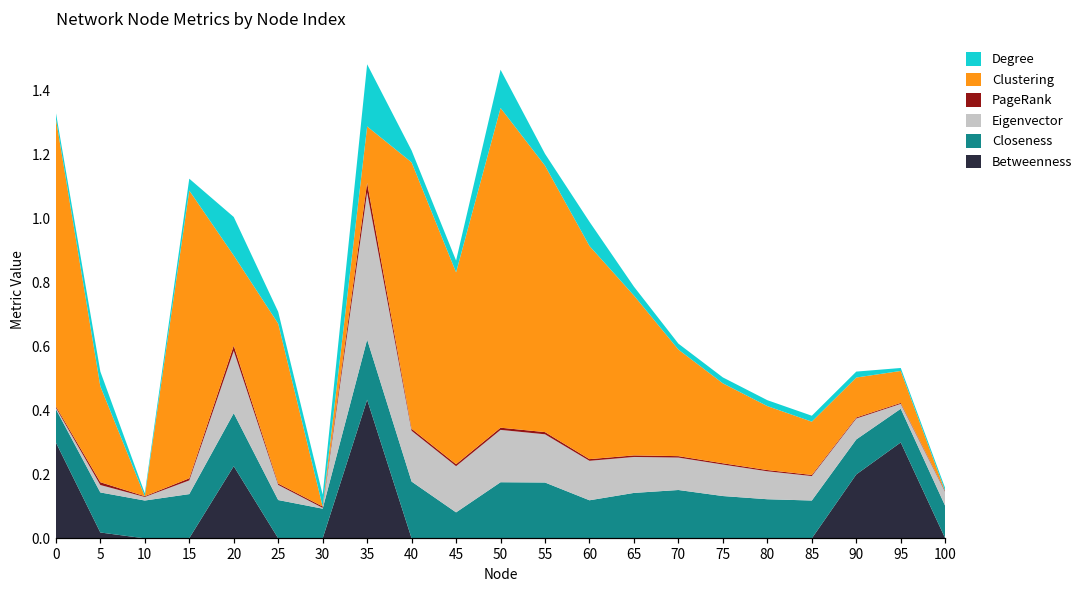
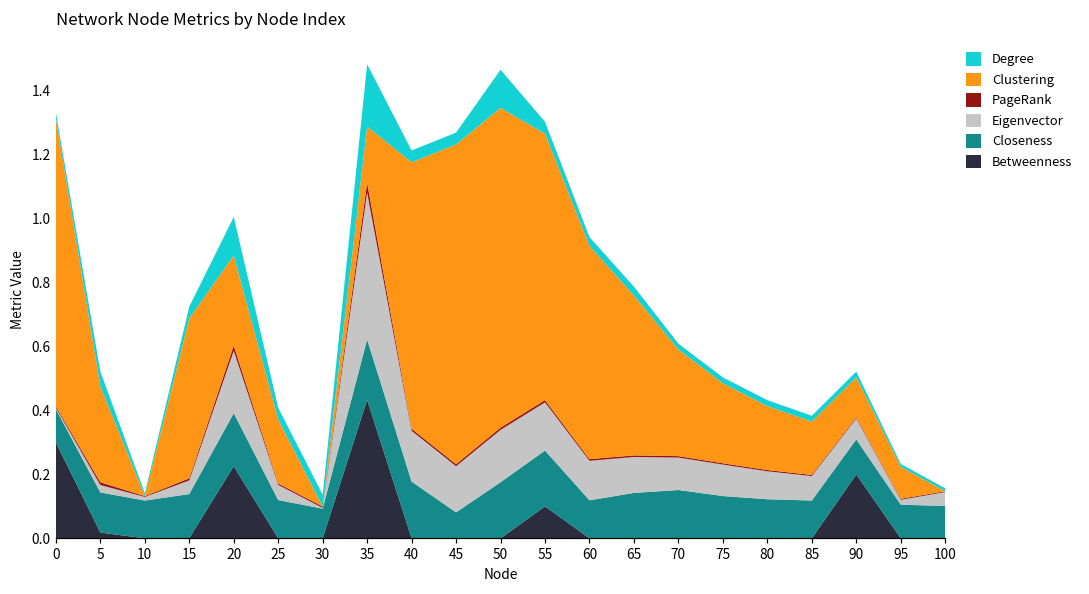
  {
    "Betweenness": {
      "0": 0.3,
      "5": 0.02,
      "10": 0.0,
      "20": 0.23,
      "25": 0.0,
      "30": 0.0,
      "35": 0.43,
      "40": 0.0,
      "45": 0.0,
      "50": 0.0,
-     "55": 0.0,
+     "55": 0.1,
      "60": 0.0,
      "65": 0.0,
      "70": 0.0,
      "75": 0.0,
      "80": 0.0,
      "85": 0.0,
      "90": 0.2,
-     "95": 0.3,
+     "95": 0.0,
      "100": 0.0
    },
    "Closeness": {
      "5": 0.13,
      "10": 0.12,
      "15": 0.14,
      "20": 0.17,
      "25": 0.12,
      "35": 0.19,
      "40": 0.18,
      "45": 0.08,
      "50": 0.18,
      "55": 0.17,
      "60": 0.12,
      "65": 0.14,
      "70": 0.15,
      "75": 0.13,
      "80": 0.12,
      "85": 0.12,
      "90": 0.11,
      "95": 0.11,
      "100": 0.10
    },
    "Eigenvector": {
      "20": 0.20,
      "35": 0.46
    },
    "PageRank": {
      "20": 0.02,
      "35": 0.03
    },
    "Clustering": {
      "0": 0.9,
      "5": 0.3,
-     "15": 0.9,
+     "15": 0.5,
      "20": 0.28,
-     "25": 0.5,
+     "25": 0.2,
      "35": 0.18,
      "40": 0.83,
-     "45": 0.6,
+     "45": 1.0,
      "50": 1.0,
      "55": 0.83,
      "60": 0.67,
      "65": 0.5,
      "70": 0.33,
      "75": 0.25,
      "80": 0.2,
      "85": 0.17,
      "90": 0.13,
      "95": 0.1
    },
    "Degree": {
      "0": 0.02,
      "5": 0.05,
      "10": 0.01,
      "15": 0.04,
      "20": 0.12,
      "25": 0.04,
      "30": 0.04,
      "35": 0.19,
      "40": 0.04,
      "45": 0.04,
      "50": 0.12,
      "55": 0.04,
-     "60": 0.08,
+     "60": 0.03,
      "65": 0.03,
      "70": 0.02,
      "75": 0.02,
      "80": 0.02,
      "85": 0.02,
      "90": 0.02,
      "95": 0.01,
      "100": 0.01
    }
  }
